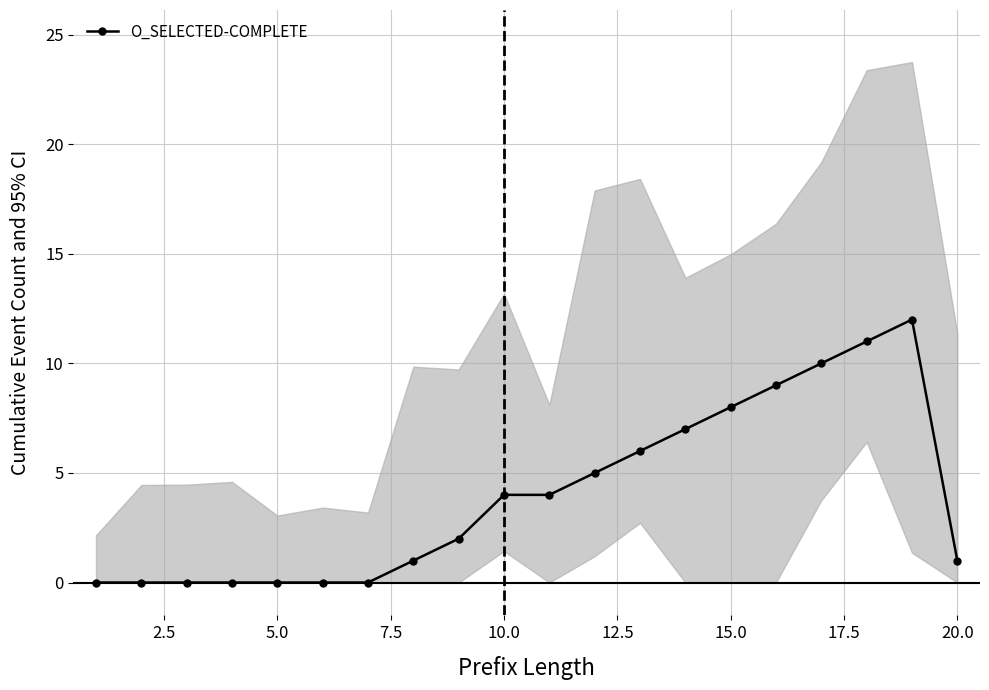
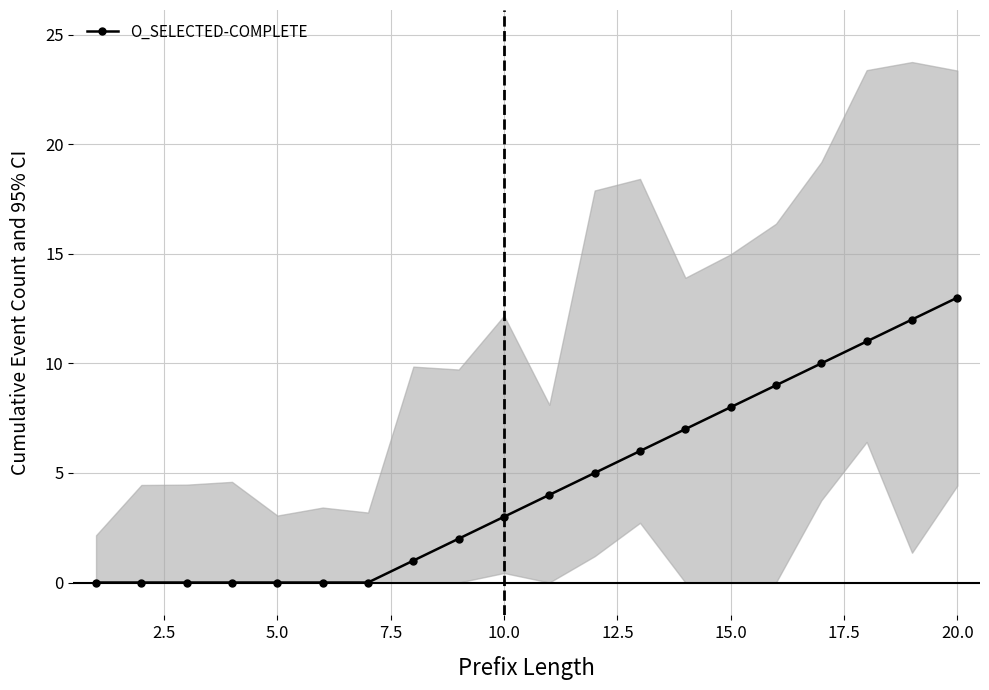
  {
    "O_SELECTED-COMPLETE": {
      "5.0": 0,
-     "10.0": 4,
+     "10.0": 3,
      "15.0": 8,
-     "20.0": 1
+     "20.0": 13
    }
  }
